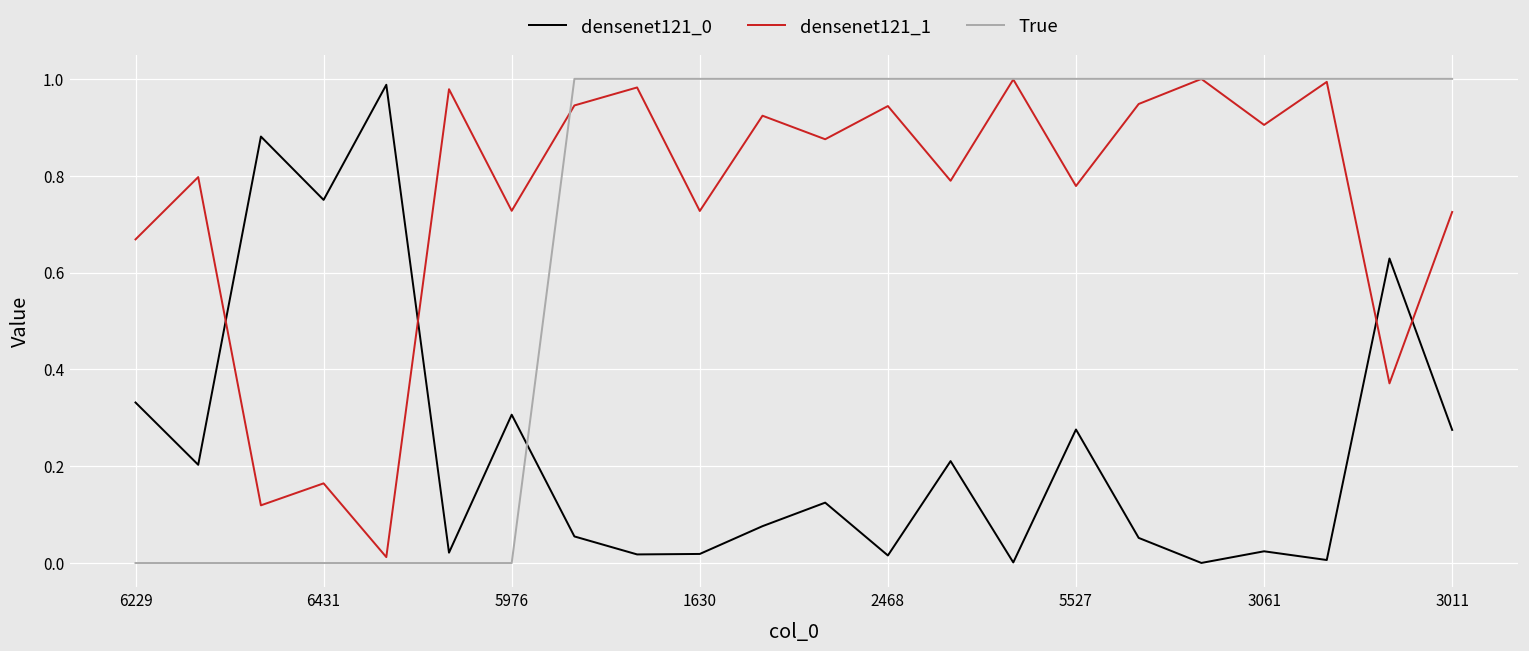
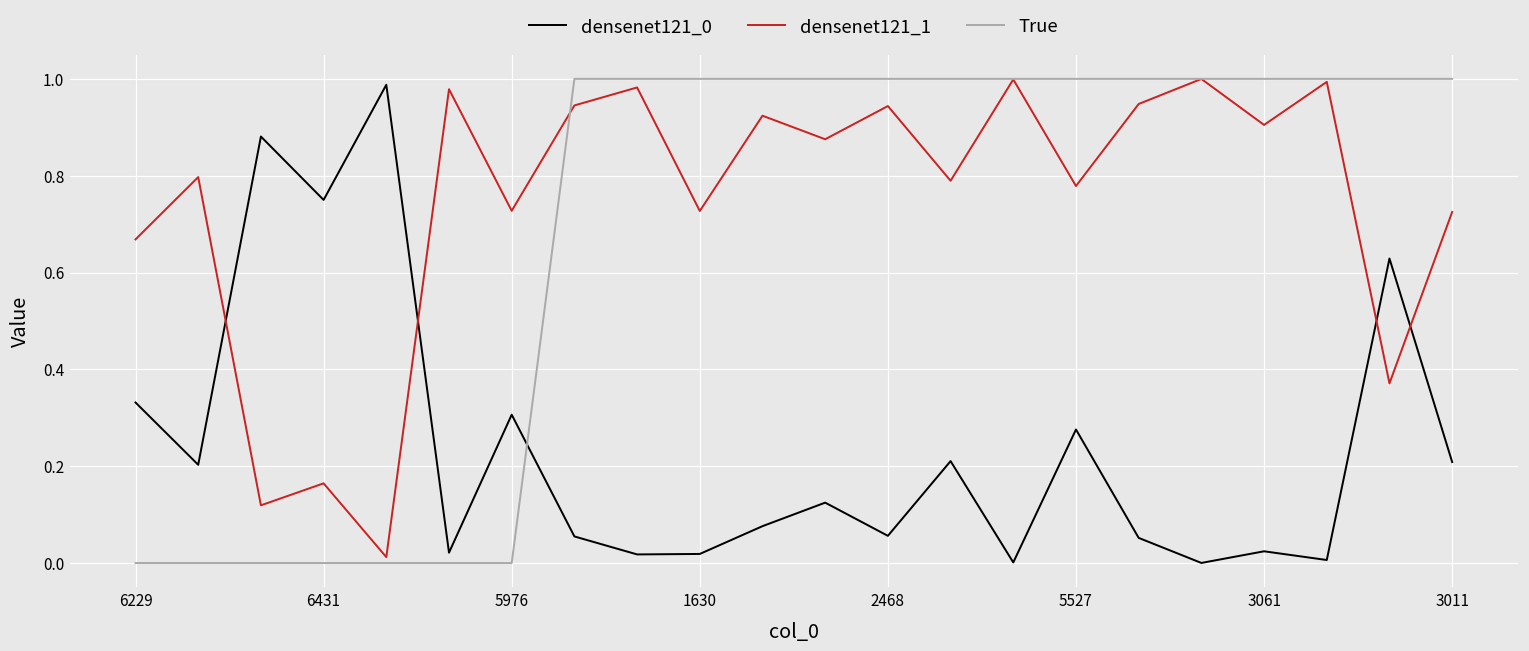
  {
    "densenet121_0": {
      "6229": 0.33,
      "6431": 0.75,
      "5976": 0.31,
      "1630": 0.02,
-     "2468": 0.02,
+     "2468": 0.06,
      "5527": 0.28,
      "3061": 0.02,
-     "3011": 0.27
+     "3011": 0.21
    },
    "densenet121_1": {
      "6229": 0.67,
      "6431": 0.16,
      "5976": 0.73,
      "1630": 0.73,
      "2468": 0.94,
      "5527": 0.78,
      "3061": 0.90,
      "3011": 0.73
    },
    "True": {
      "6229": 0.00,
      "6431": 0.00,
      "5976": 0.00,
      "1630": 1.00,
      "2468": 1.00,
      "5527": 1.00,
      "3061": 1.00,
      "3011": 1.00
    }
  }
